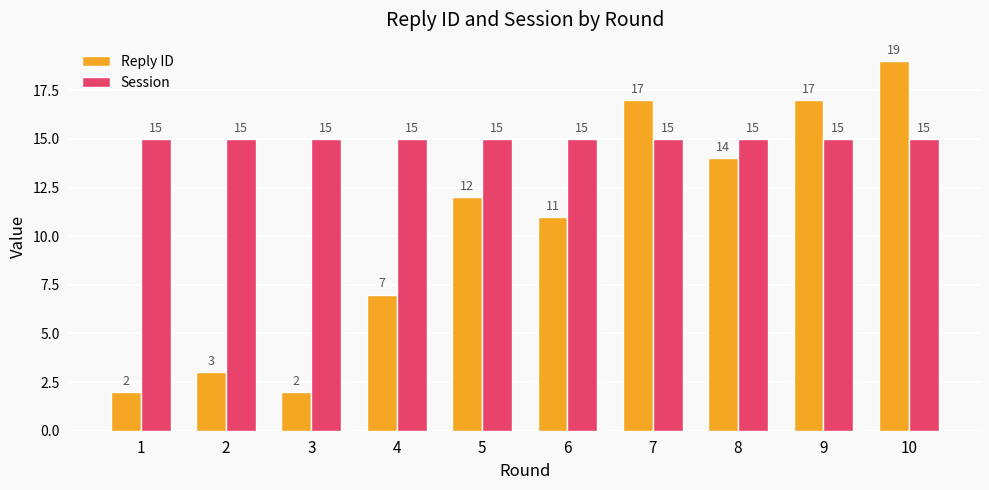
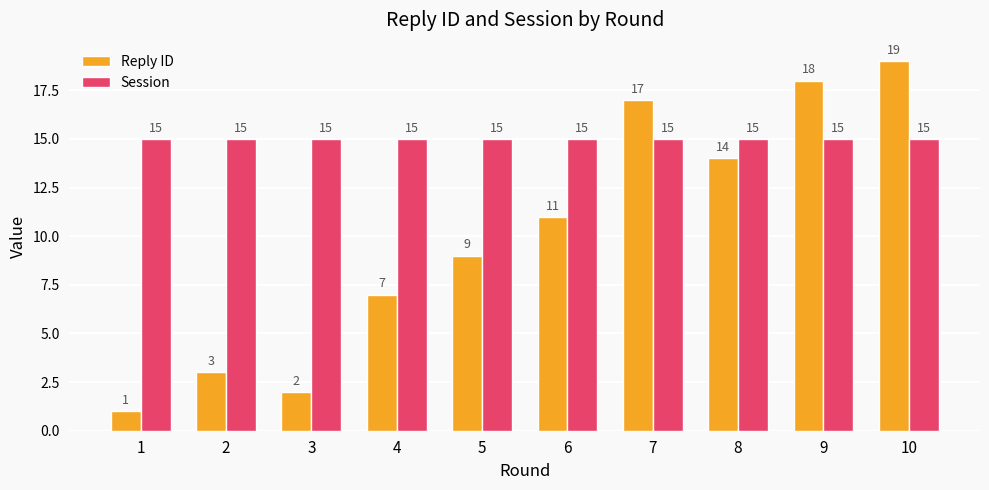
  {
    "Reply ID": {
-     "1": 2,
+     "1": 1,
      "2": 3,
      "3": 2,
      "4": 7,
-     "5": 12,
+     "5": 9,
      "6": 11,
      "7": 17,
      "8": 14,
-     "9": 17,
+     "9": 18,
      "10": 19
    },
    "Session": {
      "1": 15,
      "2": 15,
      "3": 15,
      "4": 15,
      "5": 15,
      "6": 15,
      "7": 15,
      "8": 15,
      "9": 15,
      "10": 15
    }
  }
